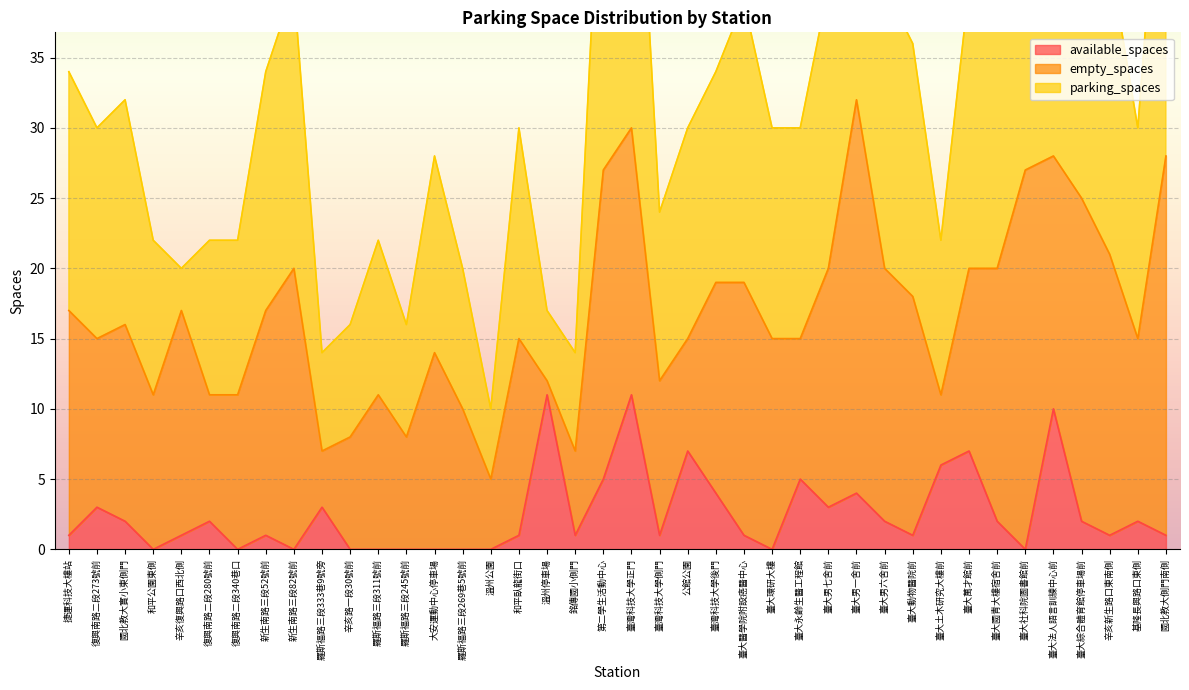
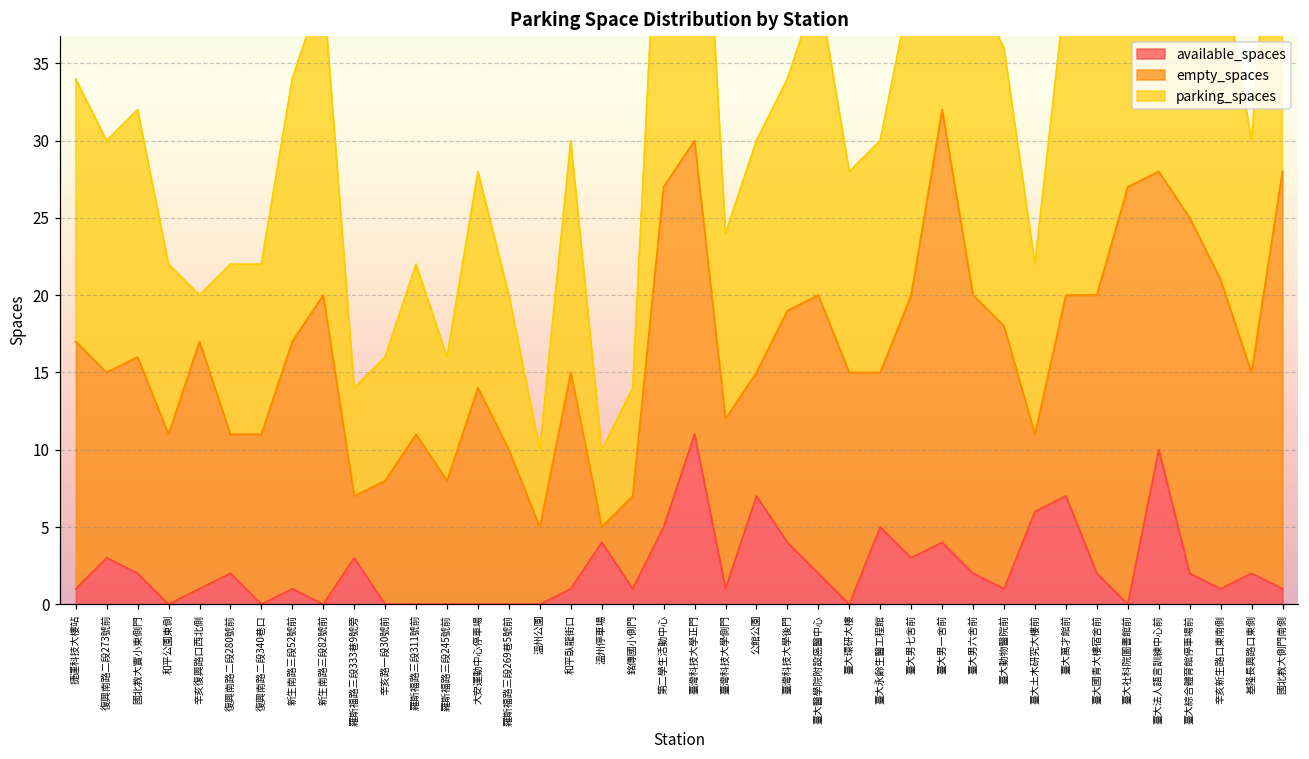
  {
    "available_spaces": {
      "捷運科技大樓站": 1,
      "復興南路二段273號前": 3,
      "國北教大實小東側門": 2,
      "和平公園東側": 0,
      "辛亥復興路口西北側": 1,
      "復興南路二段280號前": 2,
      "復興南路二段340巷口": 0,
      "新生南路三段52號前": 1,
      "新生南路三段82號前": 0,
      "羅斯福路三段333巷9號旁": 3,
      "辛亥路一段30號前": 0,
      "羅斯福路三段311號前": 0,
      "羅斯福路三段245號前": 0,
      "大安運動中心停車場": 0,
      "羅斯福路三段269巷5號前": 0,
      "溫州公園": 0,
      "和平臥龍街口": 1,
-     "溫州停車場": 11,
+     "溫州停車場": 4,
      "銘傳國小側門": 1,
      "第二學生活動中心": 5,
      "臺灣科技大學正門": 11,
      "臺灣科技大學側門": 1,
      "公館公園": 7,
      "臺灣科技大學後門": 4,
-     "臺大醫學院附設癌醫中心": 1,
+     "臺大醫學院附設癌醫中心": 2,
      "臺大環研大樓": 0,
      "臺大永齡生醫工程館": 5,
      "臺大男七舍前": 3,
      "臺大男一舍前": 4,
      "臺大男六舍前": 2,
      "臺大動物醫院前": 1,
      "臺大土木研究大樓前": 6,
      "臺大萬才館前": 7,
      "臺大國青大樓宿舍前": 2,
      "臺大社科院圖書館前": 0,
      "臺大法人語言訓練中心前": 10,
      "臺大綜合體育館停車場前": 2,
      "辛亥新生路口東南側": 1,
      "基隆長興路口東側": 2,
      "國北教大側門南側": 1
    },
    "empty_spaces": {
      "捷運科技大樓站": 17,
      "復興南路二段273號前": 15,
      "國北教大實小東側門": 16,
      "和平公園東側": 11,
      "辛亥復興路口西北側": 17,
      "復興南路二段280號前": 11,
      "復興南路二段340巷口": 11,
      "新生南路三段52號前": 17,
      "新生南路三段82號前": 20,
      "羅斯福路三段333巷9號旁": 7,
      "辛亥路一段30號前": 8,
      "羅斯福路三段311號前": 11,
      "羅斯福路三段245號前": 8,
      "大安運動中心停車場": 14,
      "羅斯福路三段269巷5號前": 10,
      "溫州公園": 5,
      "和平臥龍街口": 15,
      "銘傳國小側門": 7,
      "第二學生活動中心": 27,
      "臺灣科技大學正門": 30,
      "臺灣科技大學側門": 12,
      "公館公園": 15,
      "臺灣科技大學後門": 19,
      "臺大環研大樓": 15,
      "臺大永齡生醫工程館": 15,
      "臺大男七舍前": 20,
      "臺大男一舍前": 32,
      "臺大男六舍前": 20,
      "臺大動物醫院前": 18,
      "臺大土木研究大樓前": 11,
      "臺大萬才館前": 20,
      "臺大國青大樓宿舍前": 20,
      "臺大社科院圖書館前": 27,
      "臺大法人語言訓練中心前": 28,
      "臺大綜合體育館停車場前": 25,
      "辛亥新生路口東南側": 21,
      "基隆長興路口東側": 15,
      "國北教大側門南側": 28
    },
    "parking_spaces": {
      "捷運科技大樓站": 17,
      "復興南路二段273號前": 15,
      "國北教大實小東側門": 16,
      "和平公園東側": 11,
      "辛亥復興路口西北側": 3,
      "復興南路二段280號前": 11,
      "復興南路二段340巷口": 11,
      "新生南路三段52號前": 17,
      "羅斯福路三段333巷9號旁": 7,
      "辛亥路一段30號前": 8,
      "羅斯福路三段311號前": 11,
      "羅斯福路三段245號前": 8,
      "大安運動中心停車場": 14,
      "羅斯福路三段269巷5號前": 10,
      "溫州公園": 5,
      "和平臥龍街口": 15,
      "溫州停車場": 5,
      "銘傳國小側門": 7,
      "臺灣科技大學側門": 12,
      "公館公園": 15,
      "臺灣科技大學後門": 15,
-     "臺大環研大樓": 15,
+     "臺大環研大樓": 13,
      "臺大永齡生醫工程館": 15,
      "臺大動物醫院前": 18,
      "臺大土木研究大樓前": 11,
      "基隆長興路口東側": 15
    }
  }
